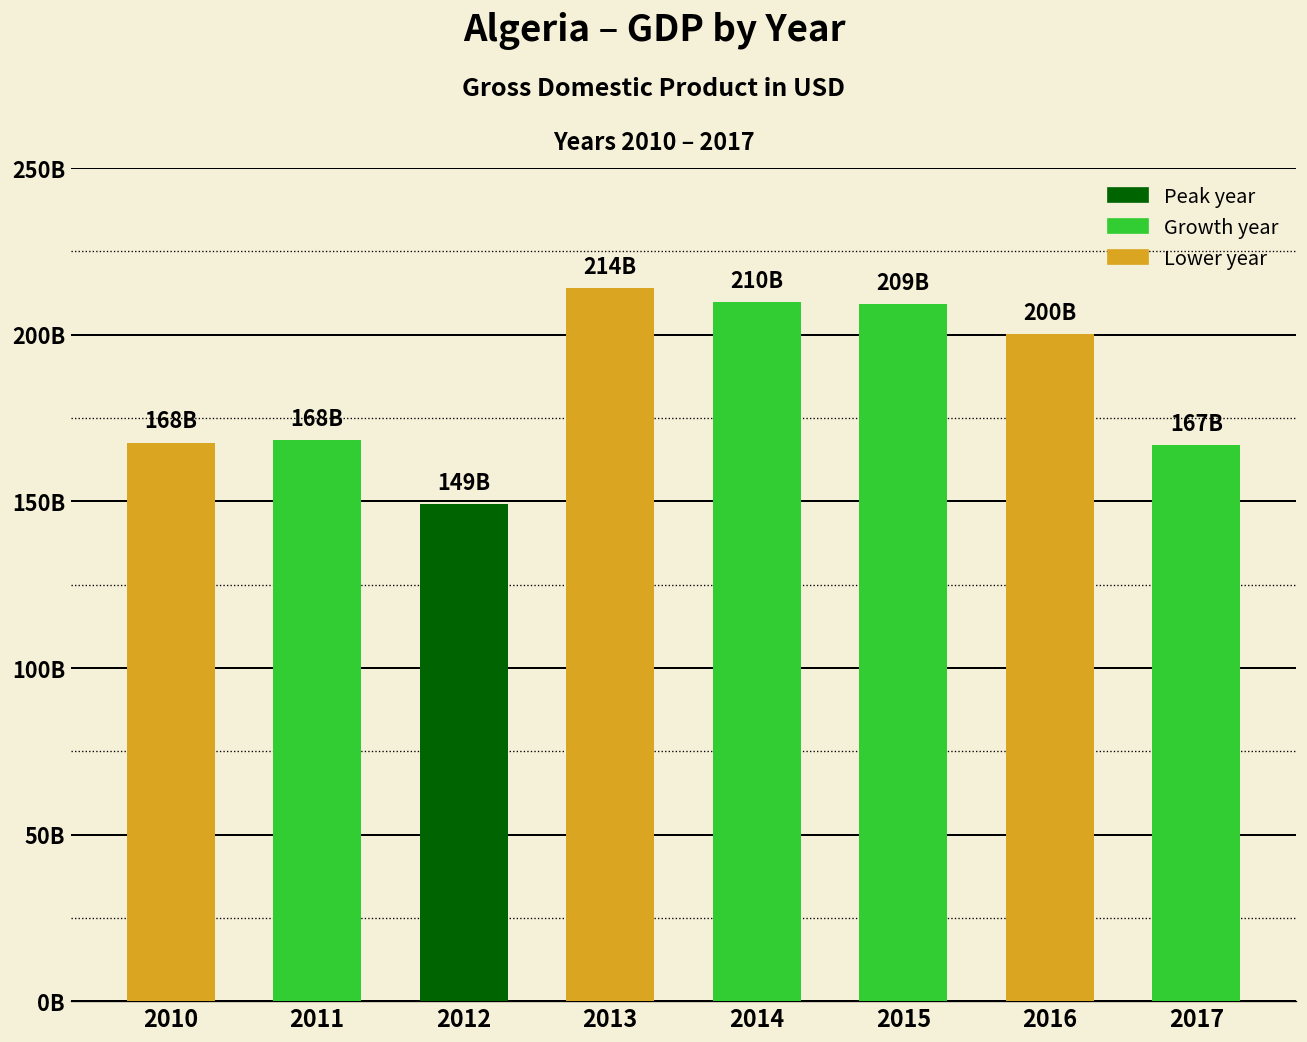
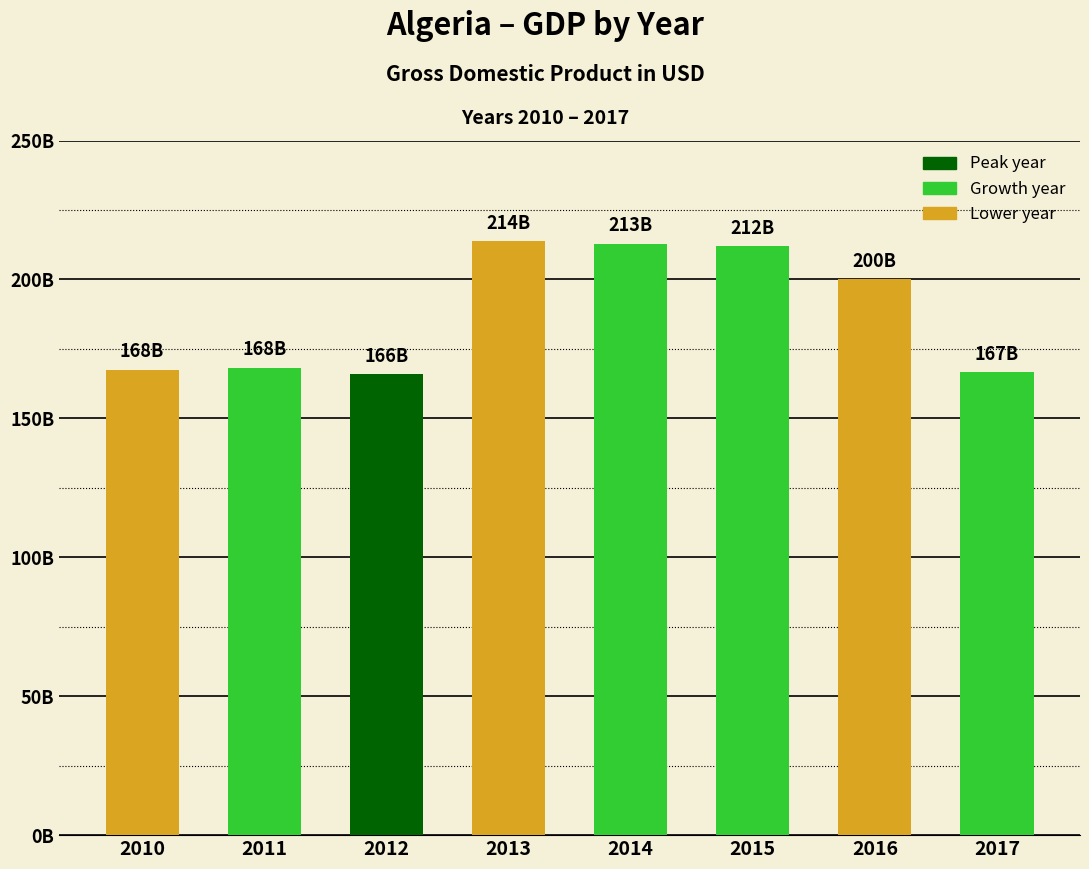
  {
    "2010": "168B",
    "2011": "168B",
-   "2012": "149B",
+   "2012": "166B",
    "2013": "214B",
-   "2014": "210B",
-   "2015": "209B",
+   "2014": "213B",
+   "2015": "212B",
    "2016": "200B",
    "2017": "167B"
  }
